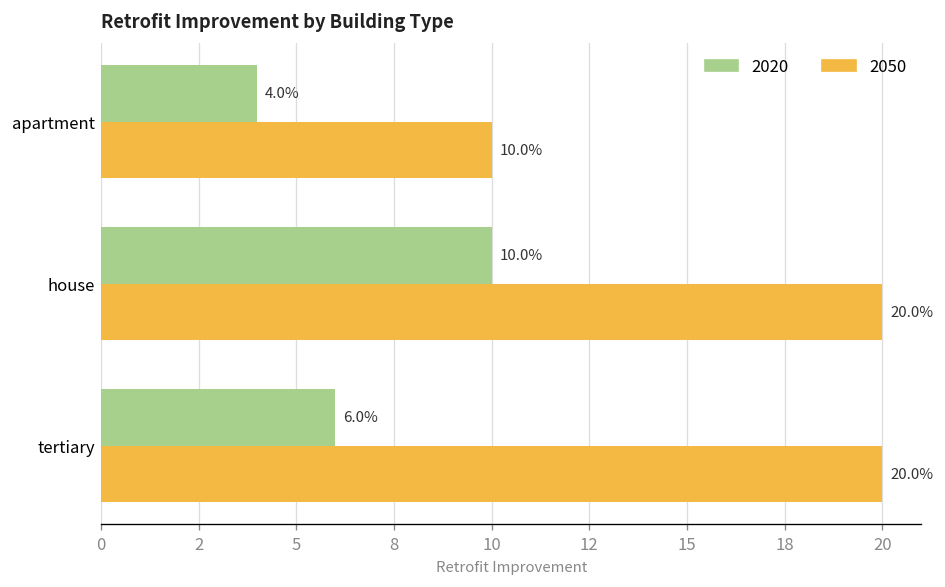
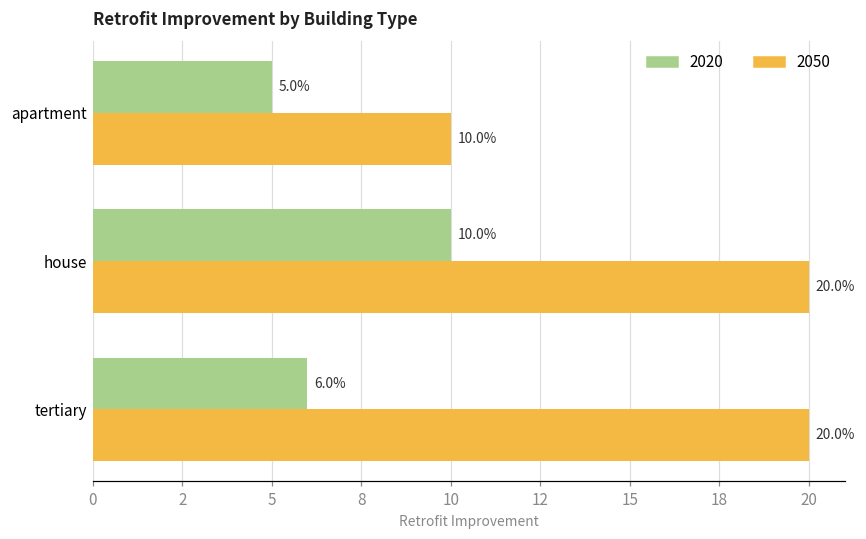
  {
    "2020": {
-     "apartment": "4.0%",
+     "apartment": "5.0%",
      "house": "10.0%",
      "tertiary": "6.0%"
    },
    "2050": {
      "apartment": "10.0%",
      "house": "20.0%",
      "tertiary": "20.0%"
    }
  }
